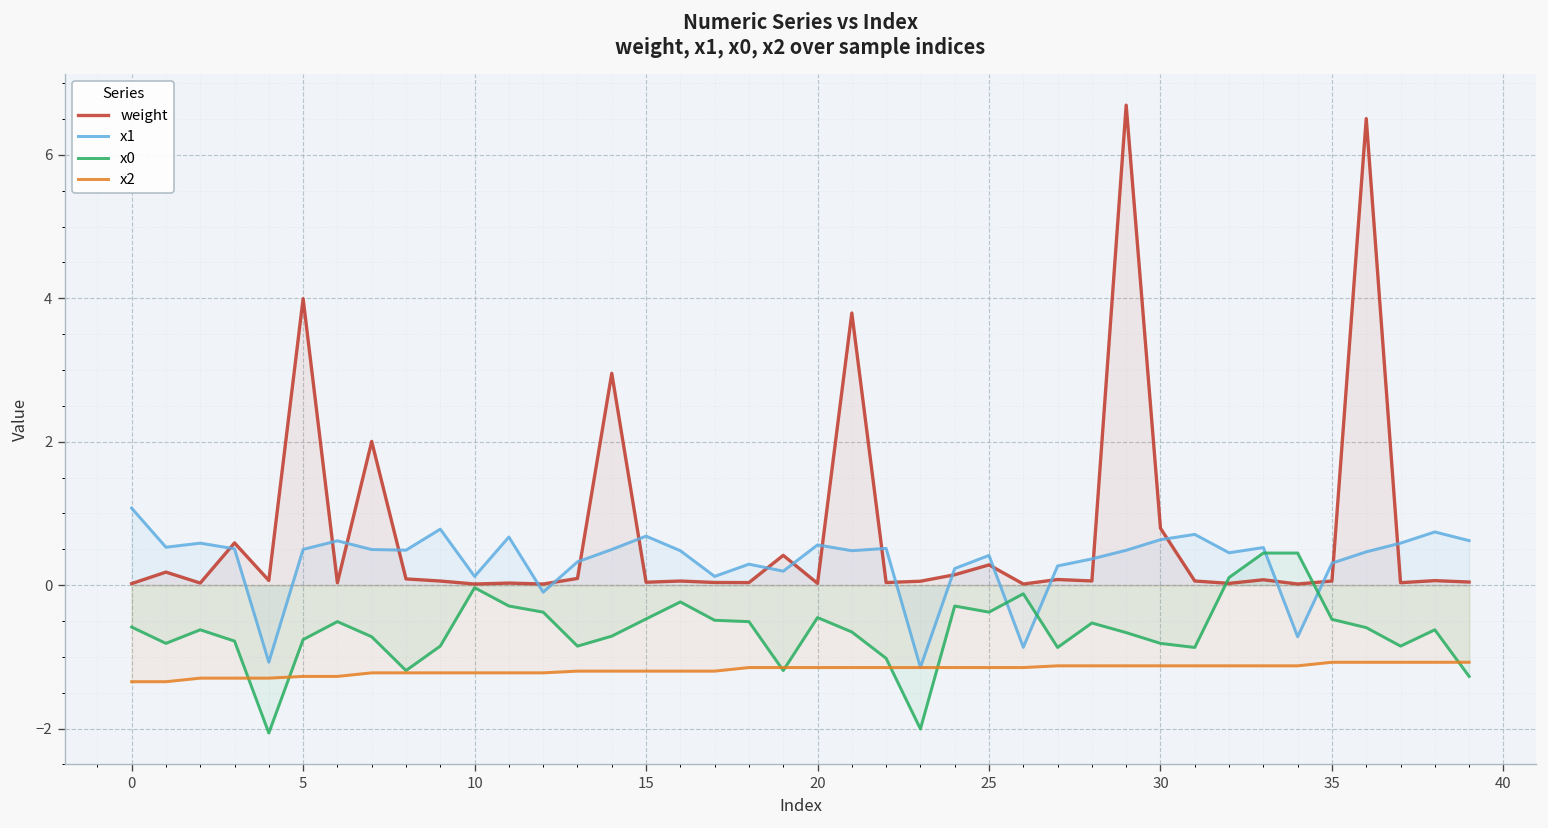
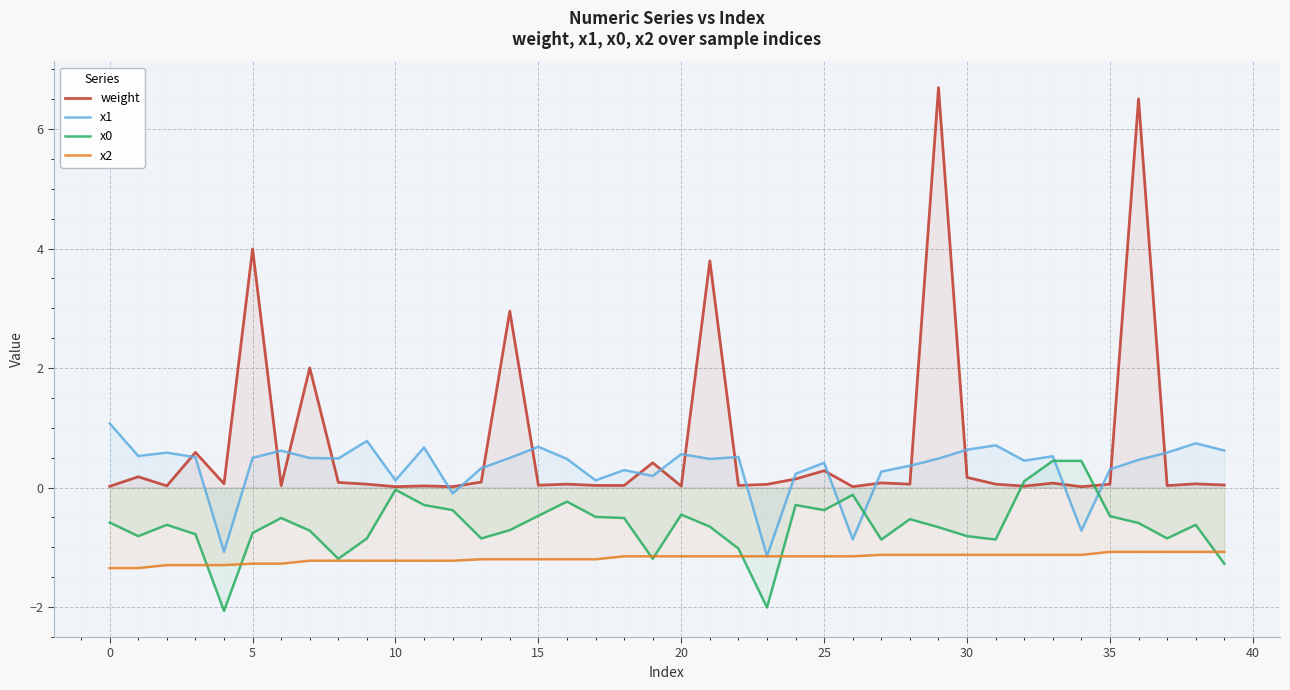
  {
    "weight": {
      "5": 4.0,
      "25": 0.3,
-     "30": 0.8,
+     "30": 0.2,
      "35": 0.1
    }
  }
